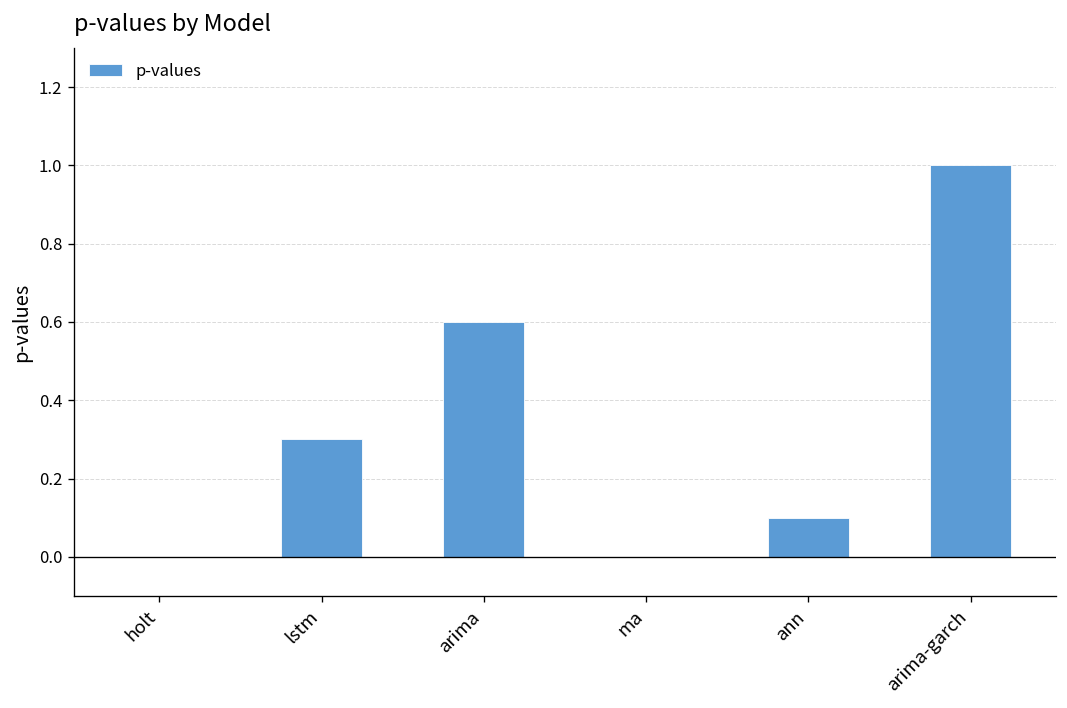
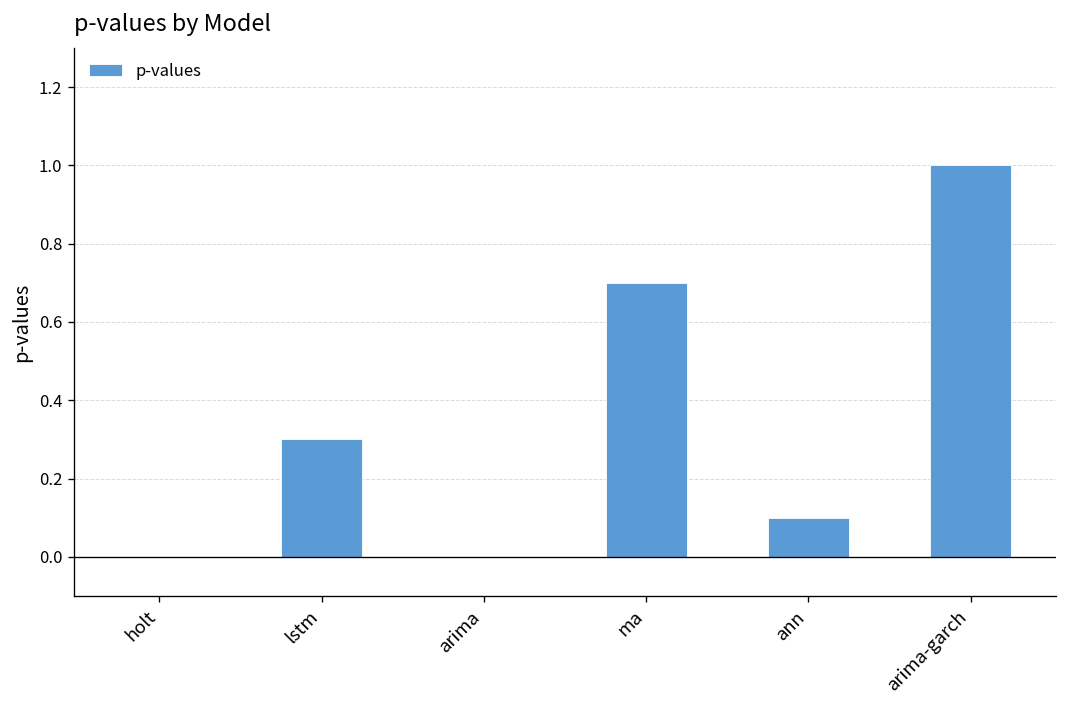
  {
    "holt": 0.0,
    "lstm": 0.3,
-   "arima": 0.6,
-   "ma": 0.0,
+   "arima": 0.0,
+   "ma": 0.7,
    "ann": 0.1,
    "arima-garch": 1.0
  }
